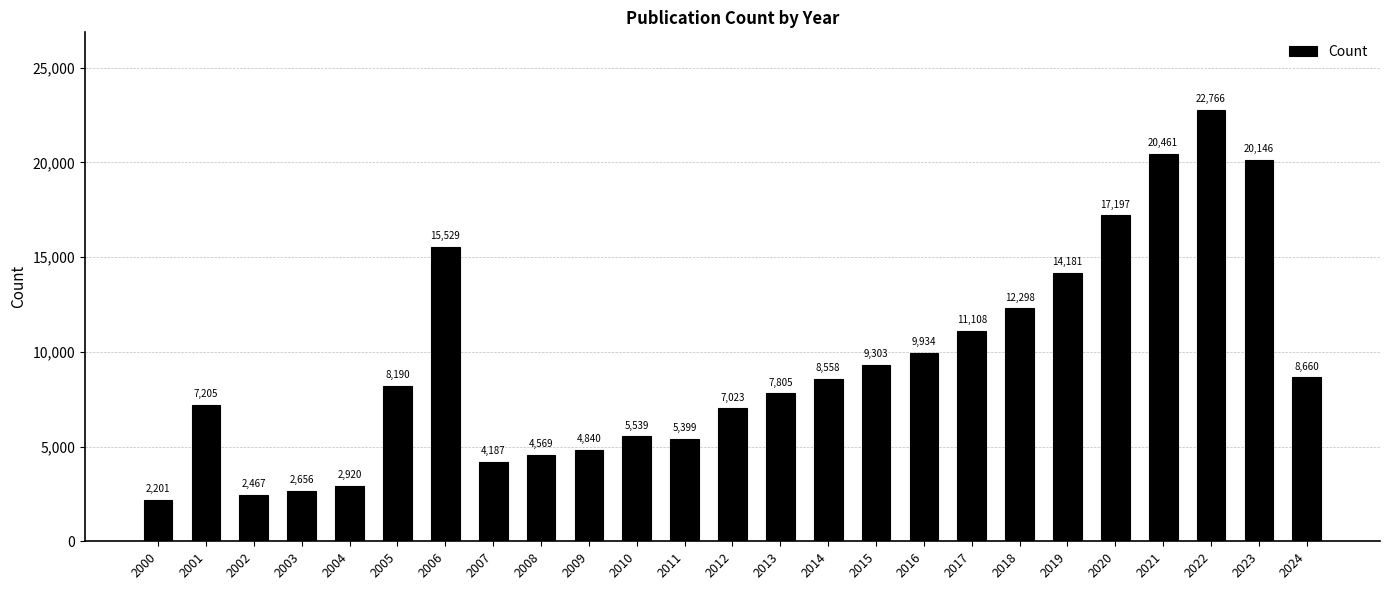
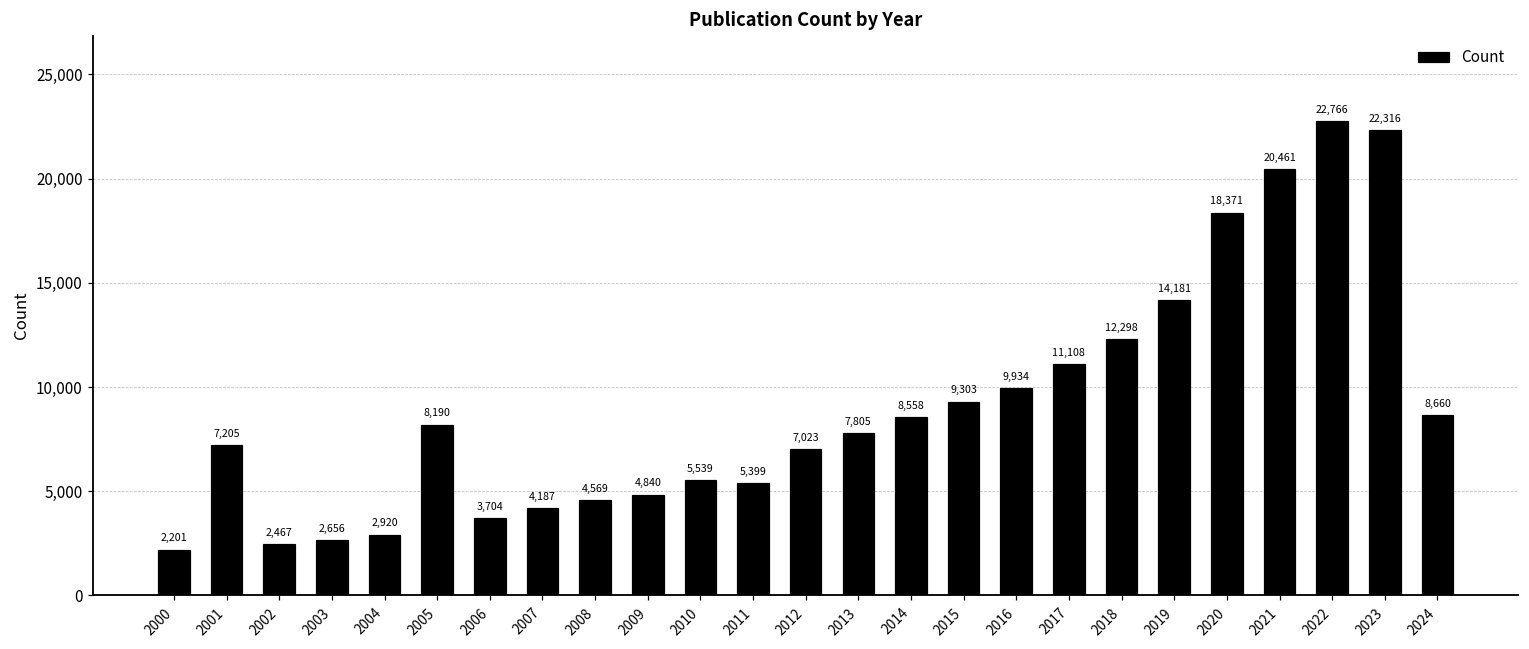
  {
    "2000": "2,201",
    "2001": "7,205",
    "2002": "2,467",
    "2003": "2,656",
    "2004": "2,920",
    "2005": "8,190",
-   "2006": "15,529",
+   "2006": "3,704",
    "2007": "4,187",
    "2008": "4,569",
    "2009": "4,840",
    "2010": "5,539",
    "2011": "5,399",
    "2012": "7,023",
    "2013": "7,805",
    "2014": "8,558",
    "2015": "9,303",
    "2016": "9,934",
    "2017": "11,108",
    "2018": "12,298",
    "2019": "14,181",
-   "2020": "17,197",
+   "2020": "18,371",
    "2021": "20,461",
    "2022": "22,766",
-   "2023": "20,146",
+   "2023": "22,316",
    "2024": "8,660"
  }
